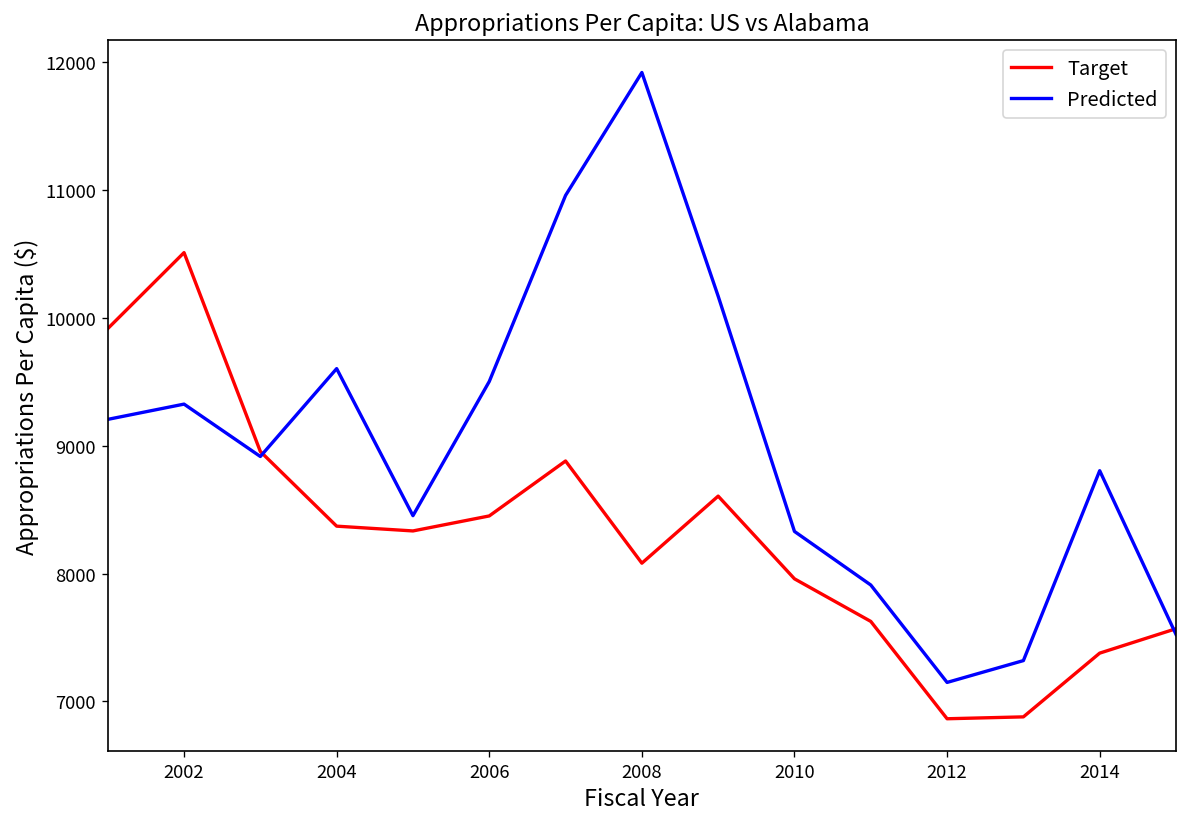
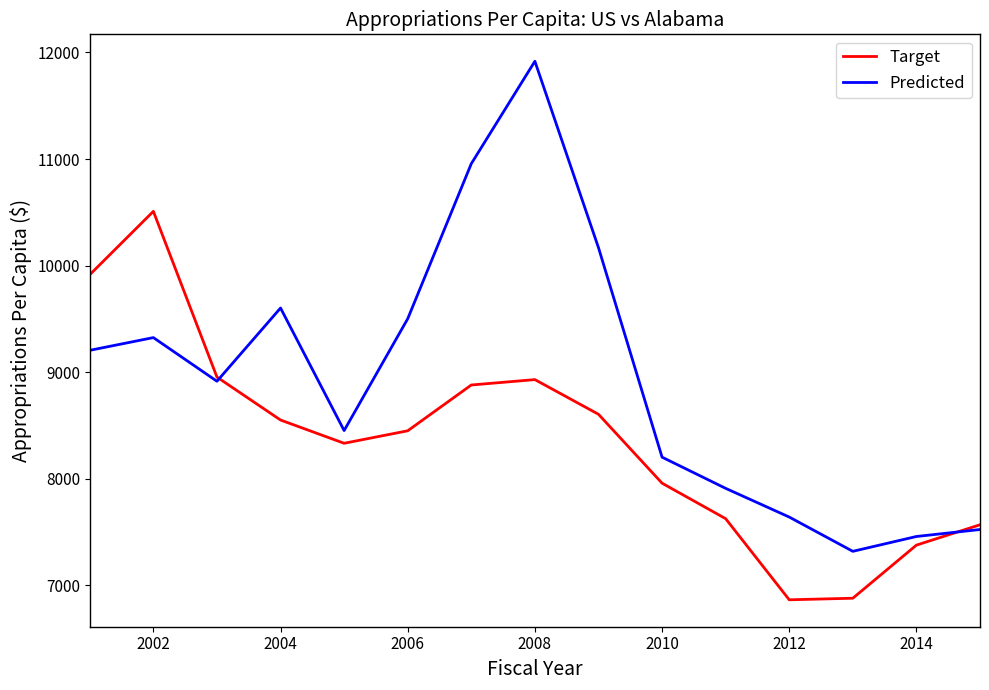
  {
    "Target": {
      "2002": 10510,
-     "2004": 8370,
+     "2004": 8550,
      "2006": 8450,
-     "2008": 8080,
+     "2008": 8930,
      "2010": 7960,
      "2012": 6860,
      "2014": 7380
    },
    "Predicted": {
      "2002": 9320,
      "2004": 9600,
      "2006": 9500,
      "2008": 11920,
-     "2010": 8330,
-     "2012": 7150,
-     "2014": 8800
+     "2010": 8200,
+     "2012": 7640,
+     "2014": 7460
    }
  }
